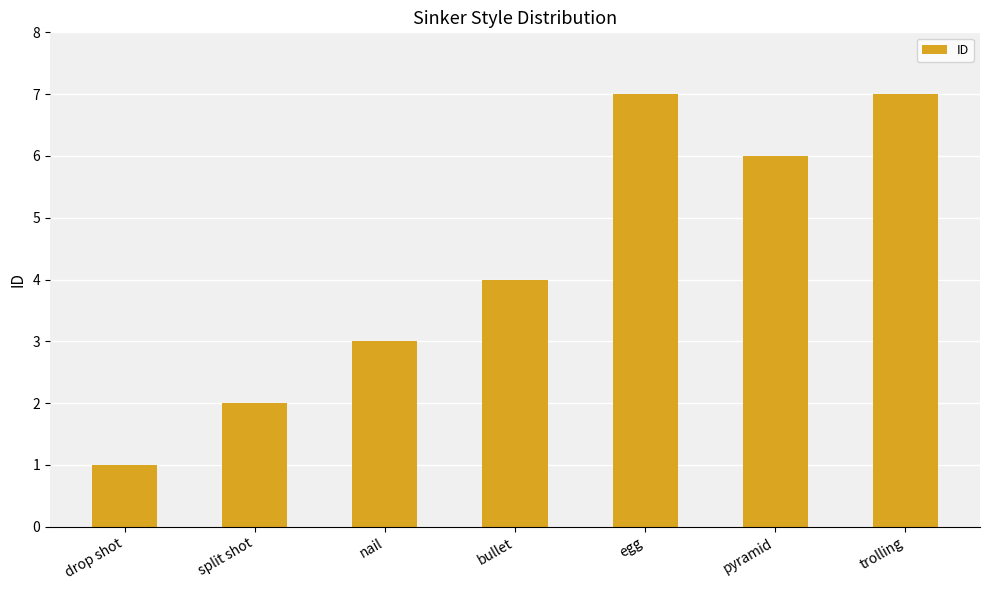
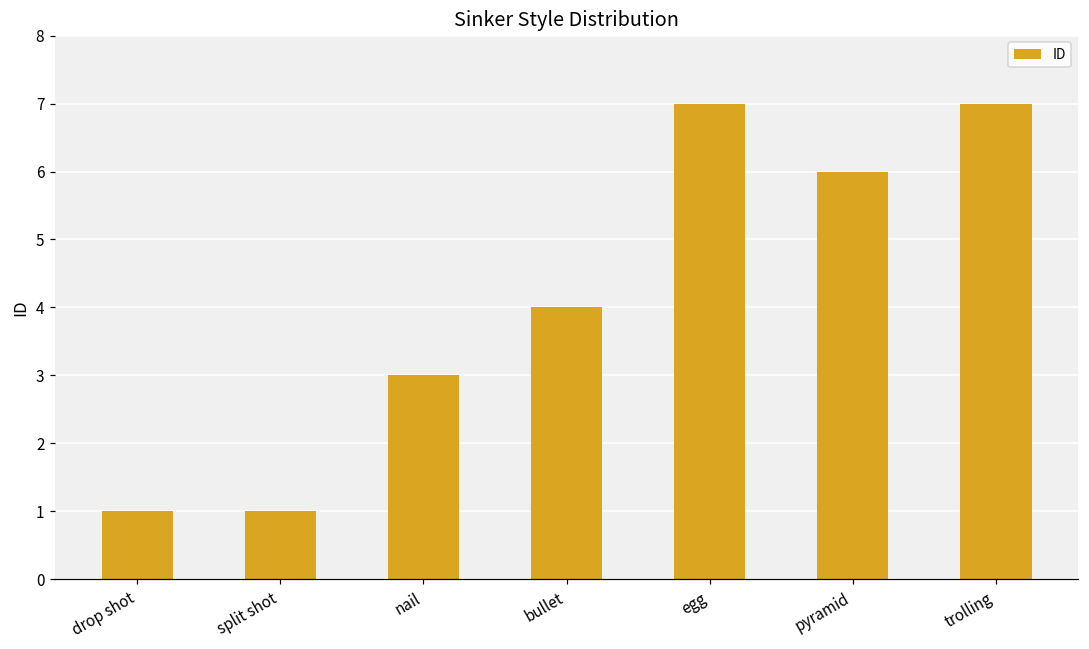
  {
    "drop shot": 1,
-   "split shot": 2,
+   "split shot": 1,
    "nail": 3,
    "bullet": 4,
    "egg": 7,
    "pyramid": 6,
    "trolling": 7
  }
